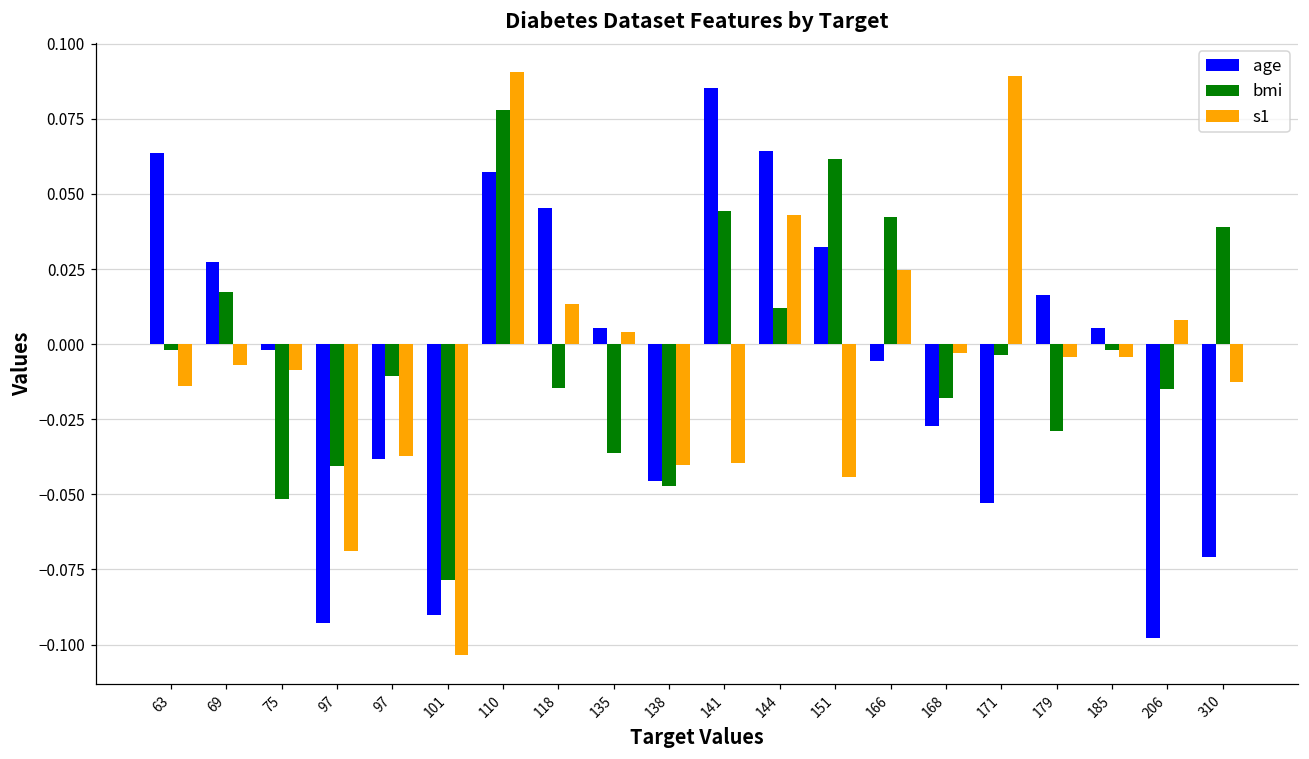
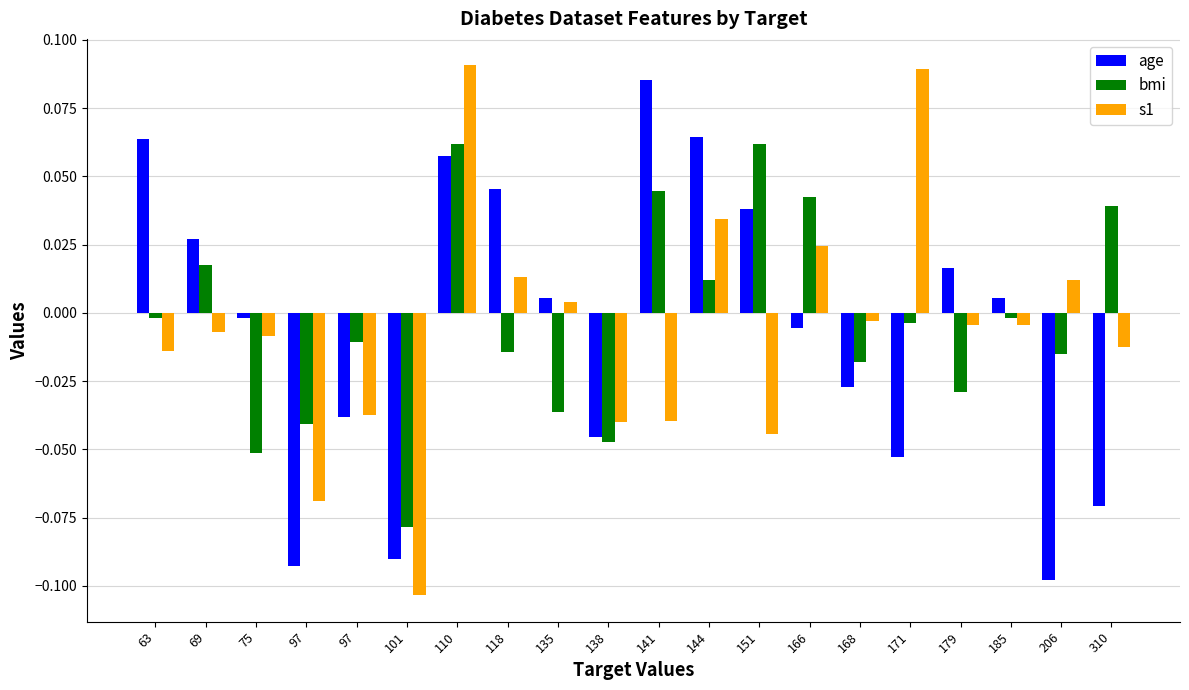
  {
    "age": {
      "63": 0.064,
      "69": 0.027,
      "75": -0.002,
      "101": -0.090,
      "110": 0.057,
      "118": 0.045,
      "135": 0.005,
      "138": -0.045,
      "141": 0.085,
      "144": 0.064,
-     "151": 0.032,
+     "151": 0.038,
      "166": -0.006,
      "168": -0.027,
      "171": -0.053,
      "179": 0.016,
      "185": 0.005,
      "206": -0.098,
      "310": -0.071
    },
    "bmi": {
      "63": -0.002,
      "69": 0.018,
      "75": -0.051,
      "101": -0.078,
-     "110": 0.078,
+     "110": 0.062,
      "118": -0.015,
      "135": -0.036,
      "138": -0.047,
      "141": 0.044,
      "144": 0.012,
      "151": 0.062,
      "166": 0.042,
      "168": -0.018,
      "171": -0.004,
      "179": -0.029,
      "185": -0.002,
      "206": -0.015,
      "310": 0.039
    },
    "s1": {
      "63": -0.014,
      "69": -0.007,
      "75": -0.008,
      "101": -0.103,
      "110": 0.091,
      "118": 0.013,
      "135": 0.004,
      "138": -0.040,
      "141": -0.040,
-     "144": 0.043,
+     "144": 0.034,
      "151": -0.044,
      "166": 0.025,
      "168": -0.003,
      "171": 0.089,
      "179": -0.004,
      "185": -0.004,
-     "206": 0.008,
+     "206": 0.012,
      "310": -0.013
    }
  }
